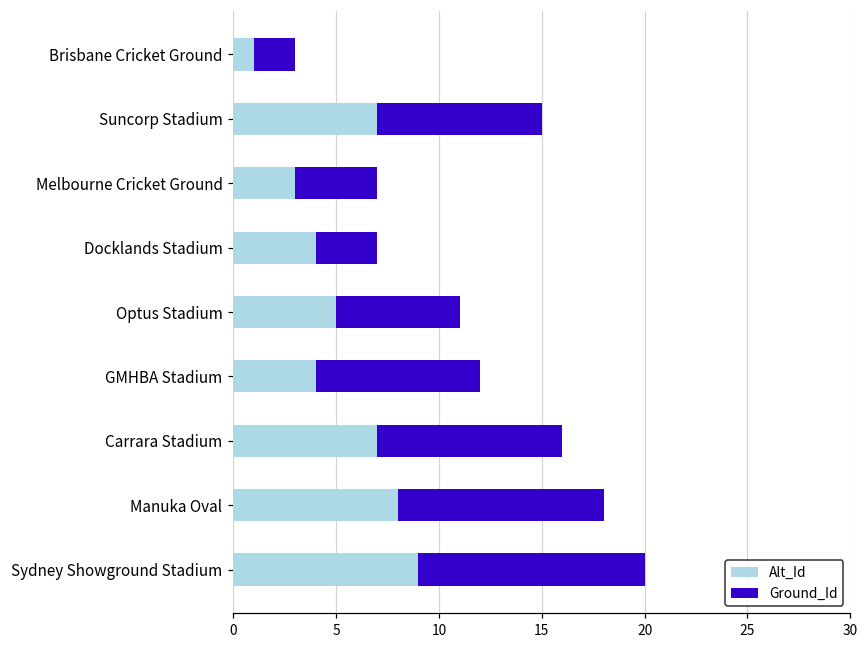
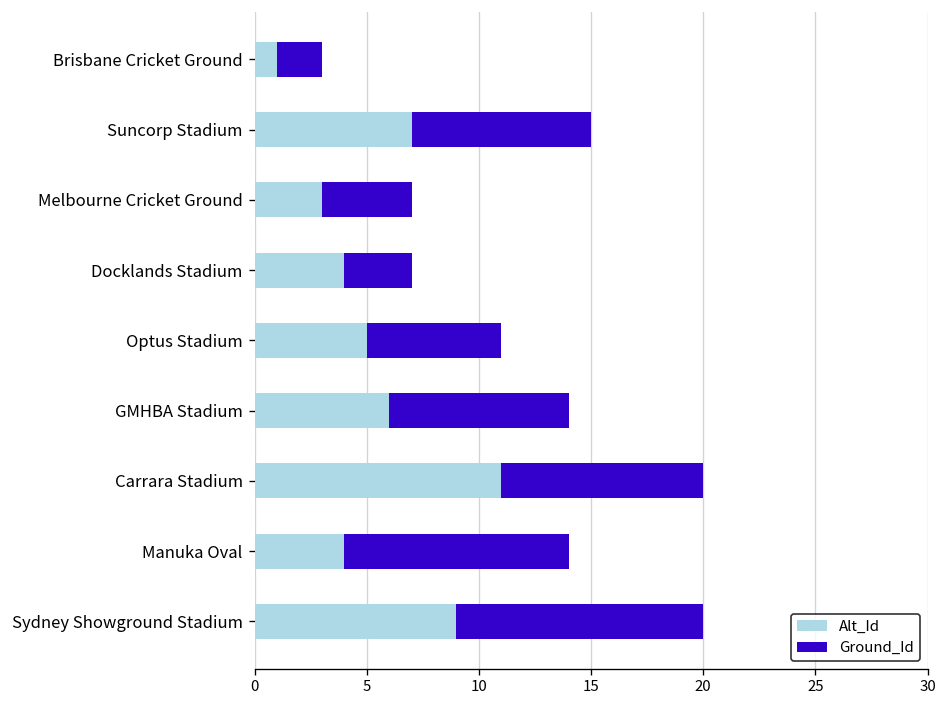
  {
    "Alt_Id": {
      "Brisbane Cricket Ground": 1,
      "Suncorp Stadium": 7,
      "Melbourne Cricket Ground": 3,
      "Docklands Stadium": 4,
      "Optus Stadium": 5,
-     "GMHBA Stadium": 4,
-     "Carrara Stadium": 7,
-     "Manuka Oval": 8,
+     "GMHBA Stadium": 6,
+     "Carrara Stadium": 11,
+     "Manuka Oval": 4,
      "Sydney Showground Stadium": 9
    },
    "Ground_Id": {
      "Brisbane Cricket Ground": 2,
      "Suncorp Stadium": 8,
      "Melbourne Cricket Ground": 4,
      "Docklands Stadium": 3,
      "Optus Stadium": 6,
      "GMHBA Stadium": 8,
      "Carrara Stadium": 9,
      "Manuka Oval": 10,
      "Sydney Showground Stadium": 11
    }
  }
